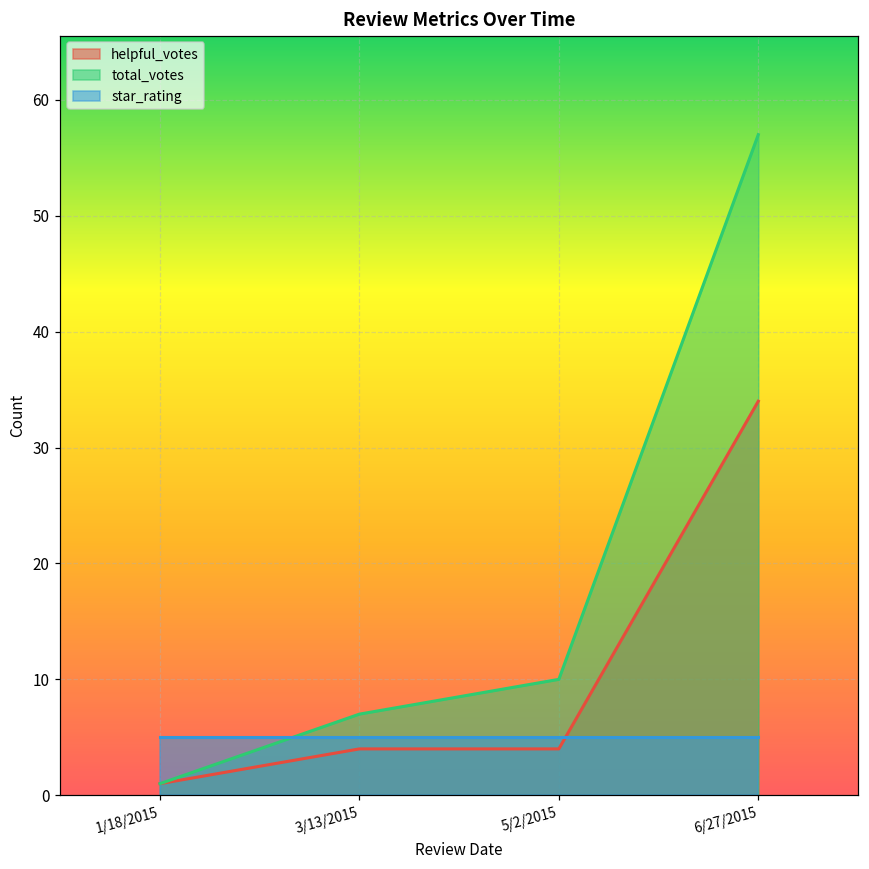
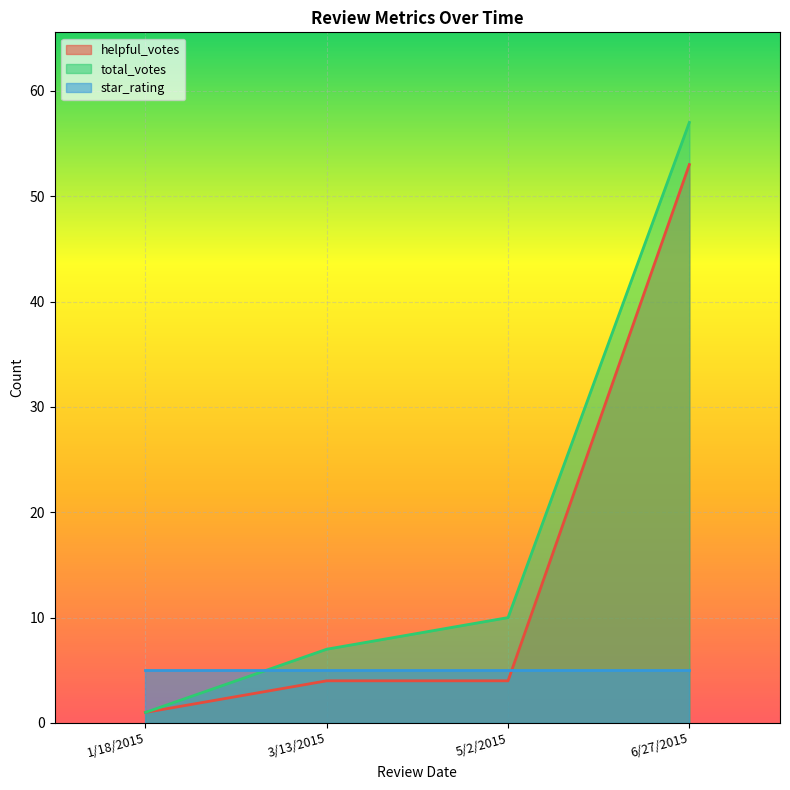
  {
    "helpful_votes": {
      "3/13/2015": 4,
      "5/2/2015": 4,
-     "6/27/2015": 34
+     "6/27/2015": 53
    },
    "total_votes": {
      "3/13/2015": 7,
      "5/2/2015": 10,
      "6/27/2015": 57
    },
    "star_rating": {
      "1/18/2015": 5,
      "3/13/2015": 5,
      "5/2/2015": 5,
      "6/27/2015": 5
    }
  }
